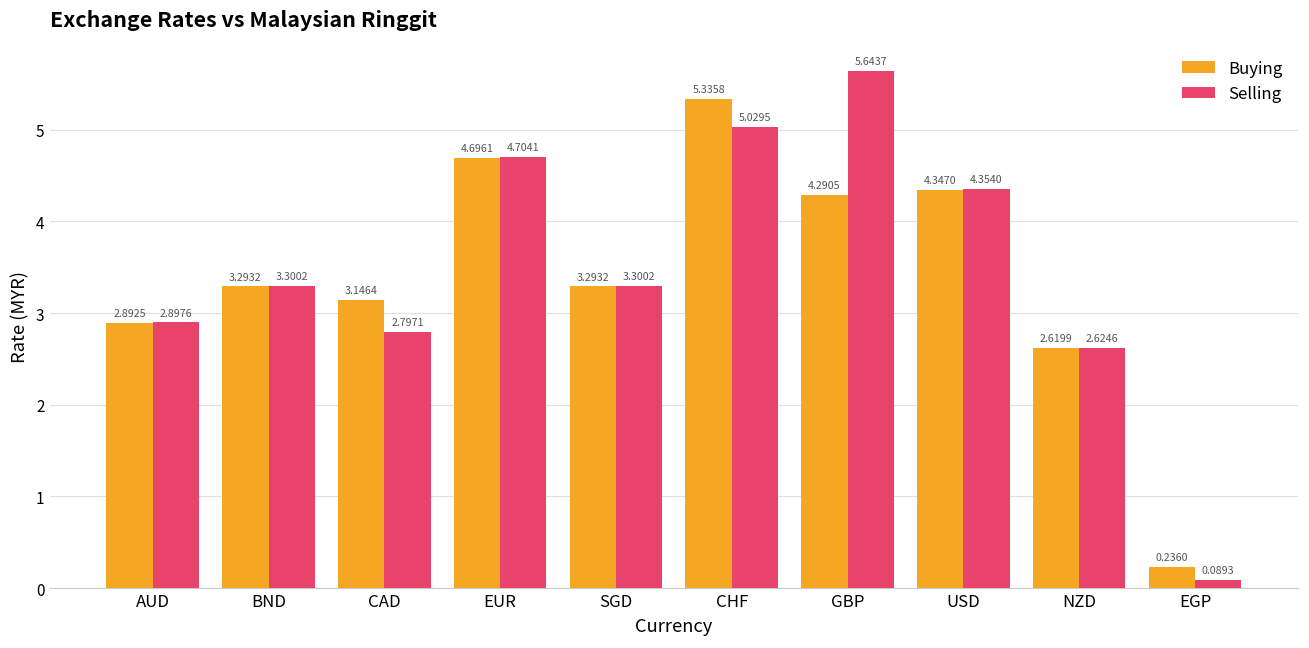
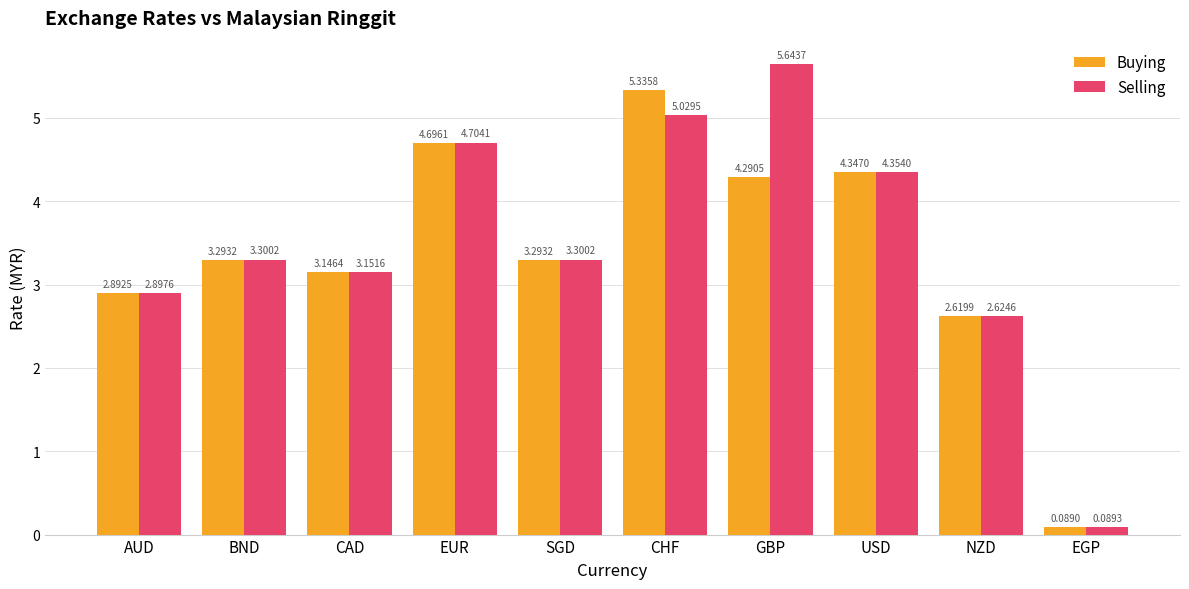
  {
    "Buying": {
      "AUD": 2.8925,
      "BND": 3.2932,
      "CAD": 3.1464,
      "EUR": 4.6961,
      "SGD": 3.2932,
      "CHF": 5.3358,
      "GBP": 4.2905,
      "USD": 4.3470,
      "NZD": 2.6199,
-     "EGP": 0.2360
+     "EGP": 0.0890
    },
    "Selling": {
      "AUD": 2.8976,
      "BND": 3.3002,
-     "CAD": 2.7971,
+     "CAD": 3.1516,
      "EUR": 4.7041,
      "SGD": 3.3002,
      "CHF": 5.0295,
      "GBP": 5.6437,
      "USD": 4.3540,
      "NZD": 2.6246,
      "EGP": 0.0893
    }
  }
